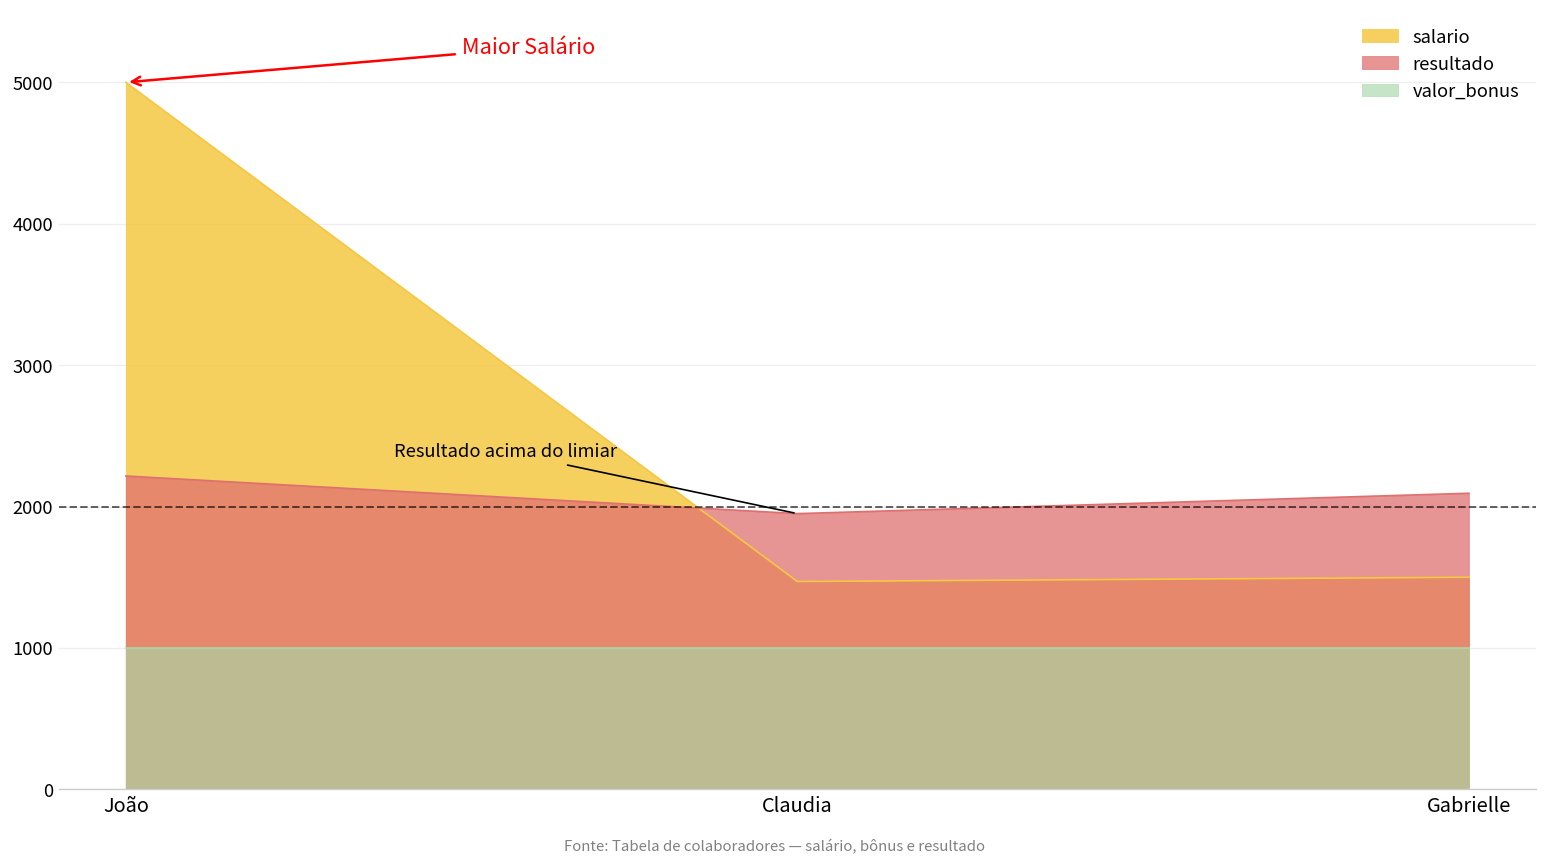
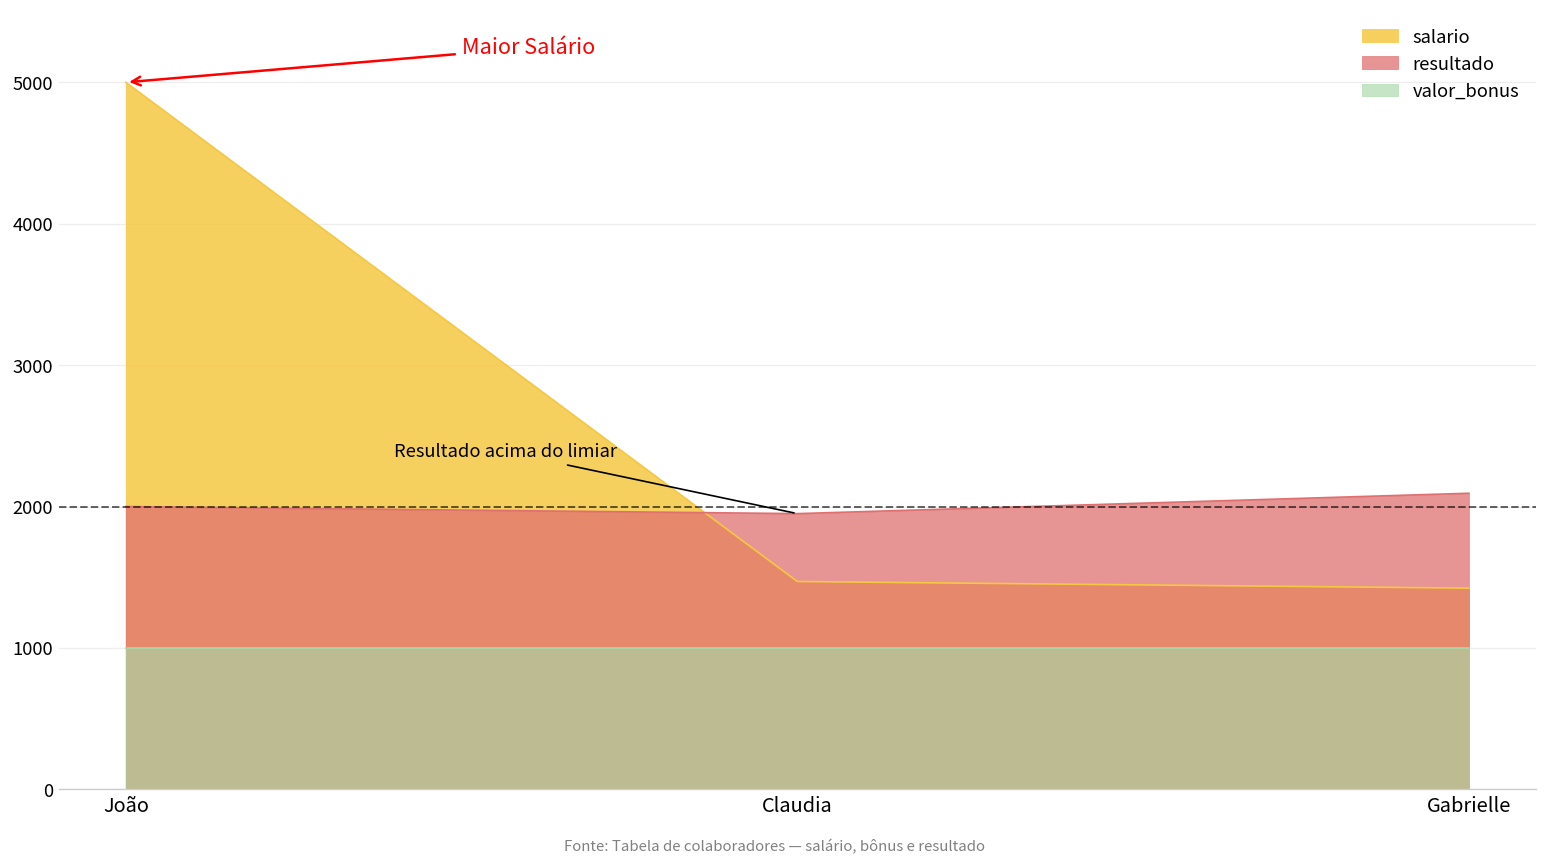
  {
    "salario": {
      "João": 5000,
      "Claudia": 1470,
-     "Gabrielle": 1500
+     "Gabrielle": 1420
    },
    "resultado": {
-     "João": 2220,
+     "João": 2000,
      "Claudia": 1950,
      "Gabrielle": 2090
    },
    "valor_bonus": {
      "João": 1000,
      "Claudia": 1000,
      "Gabrielle": 1000
    }
  }
